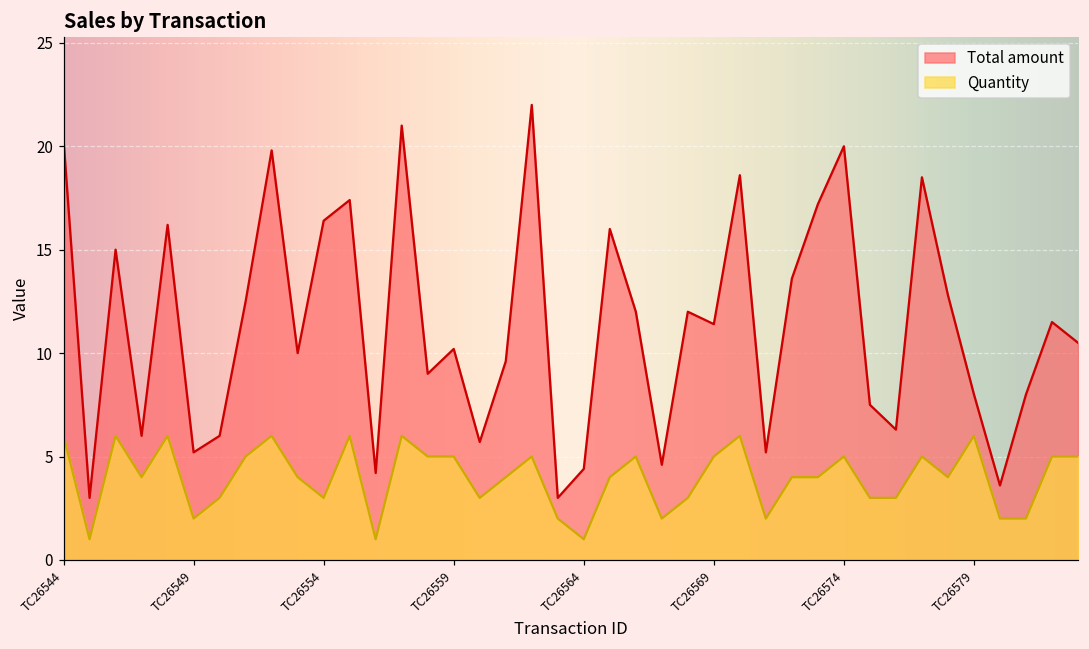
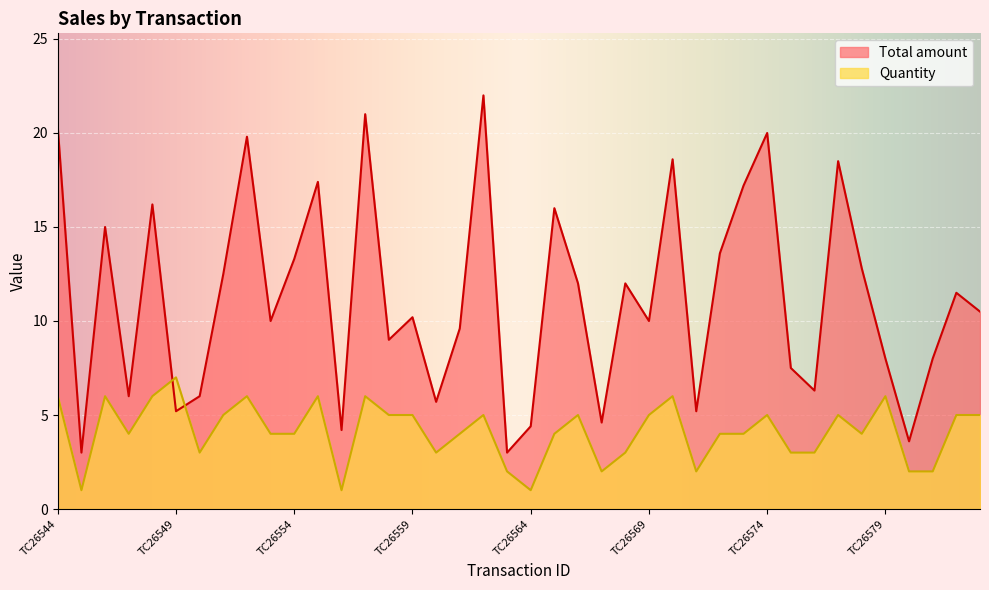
  {
    "Total amount": {
      "TC26544": 20.3,
      "TC26549": 5.2,
-     "TC26554": 16.4,
+     "TC26554": 13.3,
      "TC26559": 10.2,
      "TC26564": 4.4,
-     "TC26569": 11.4,
+     "TC26569": 10.0,
      "TC26574": 20.0,
      "TC26579": 8.0
    },
    "Quantity": {
      "TC26544": 6,
-     "TC26549": 2,
-     "TC26554": 3,
+     "TC26549": 7,
+     "TC26554": 4,
      "TC26559": 5,
      "TC26564": 1,
      "TC26569": 5,
      "TC26574": 5,
      "TC26579": 6
    }
  }
